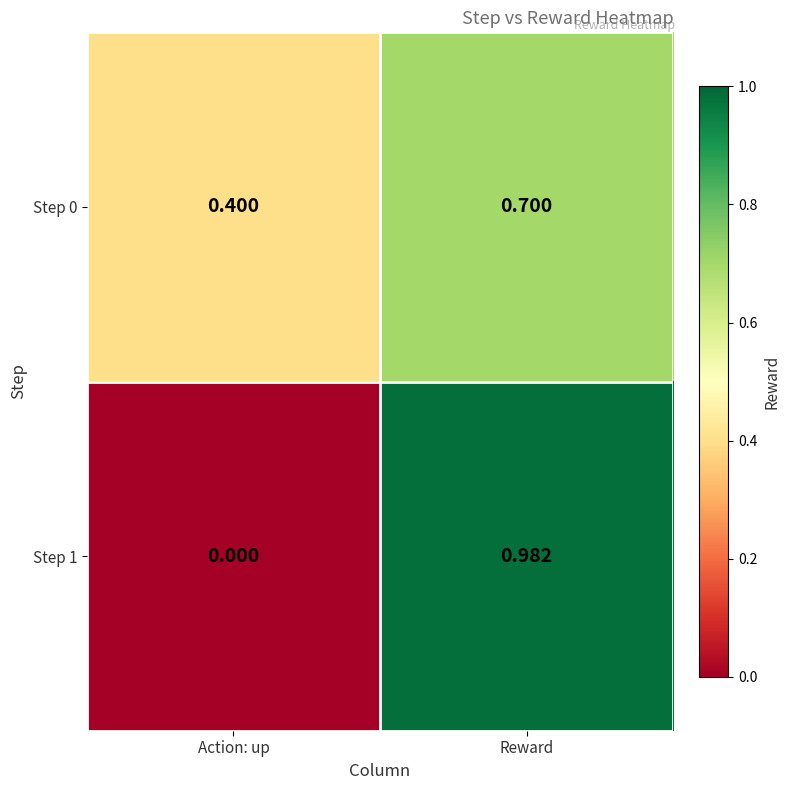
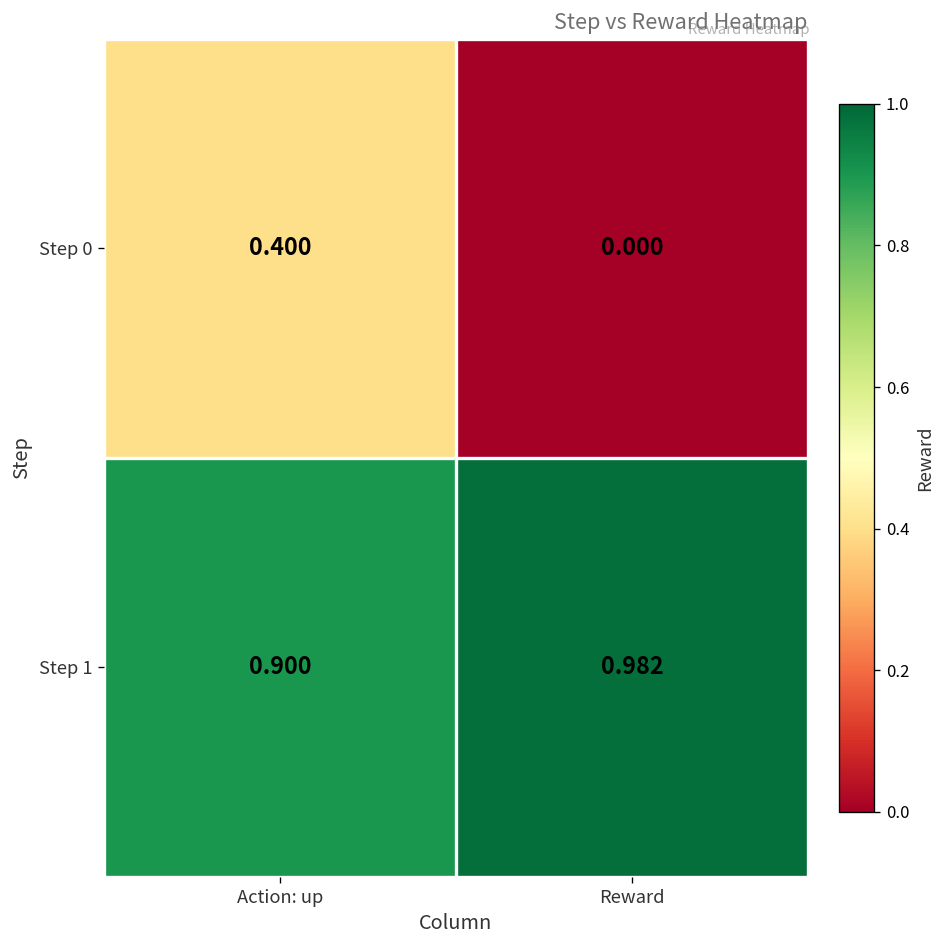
  {
    "Step 0": {
      "Action: up": 0.400,
-     "Reward": 0.700
+     "Reward": 0.000
    },
    "Step 1": {
-     "Action: up": 0.000,
+     "Action: up": 0.900,
      "Reward": 0.982
    }
  }
